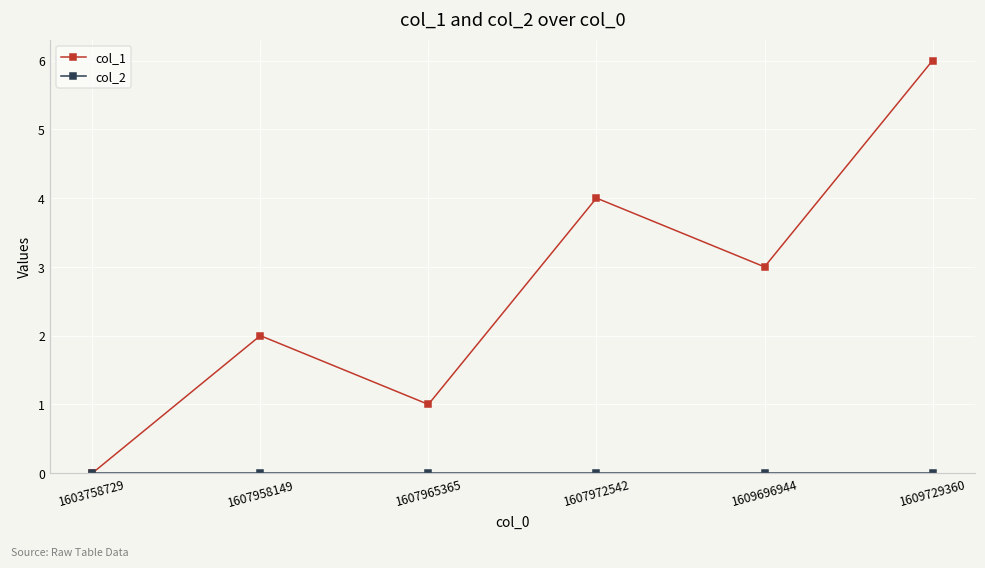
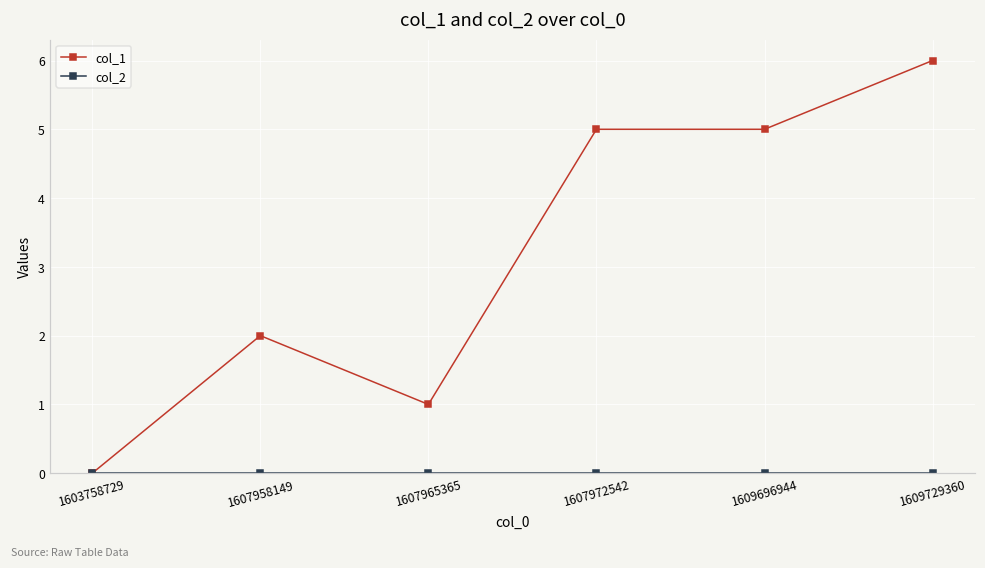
  {
    "col_1": {
      "1607958149": 2,
      "1607965365": 1,
-     "1607972542": 4,
-     "1609696944": 3,
+     "1607972542": 5,
+     "1609696944": 5,
      "1609729360": 6
    },
    "col_2": {
      "1607958149": 0,
      "1607965365": 0,
      "1607972542": 0,
      "1609696944": 0,
      "1609729360": 0
    }
  }
